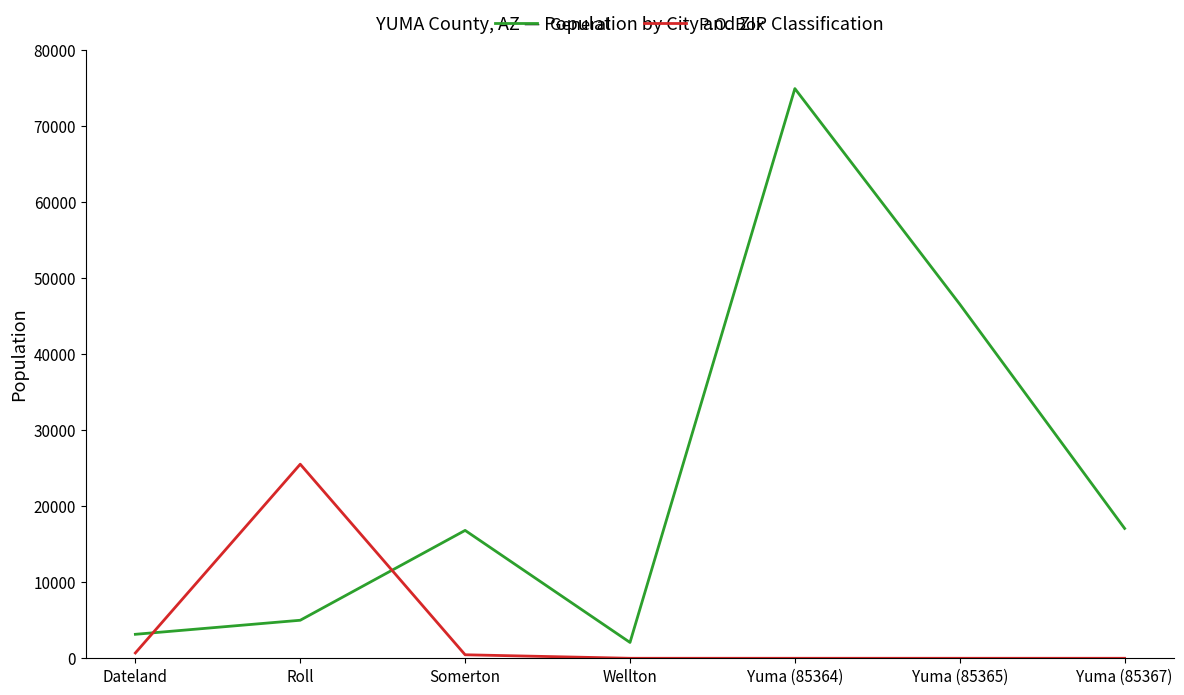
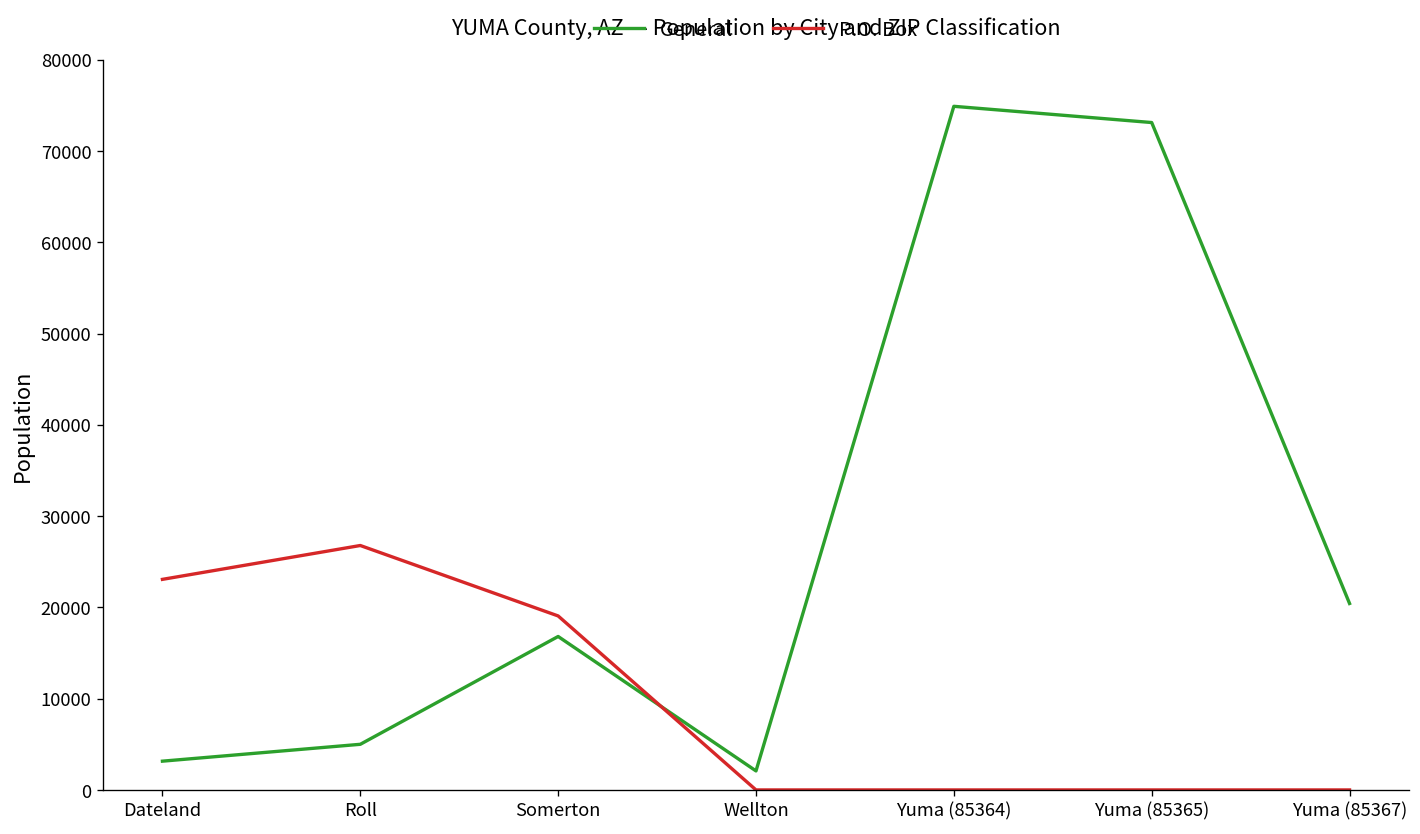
  {
    "General": {
      "Dateland": 3000,
      "Roll": 5000,
      "Somerton": 17000,
      "Wellton": 2000,
      "Yuma (85364)": 75000,
-     "Yuma (85365)": 47000,
-     "Yuma (85367)": 17000
+     "Yuma (85365)": 73000,
+     "Yuma (85367)": 20000
    },
    "P.O. Box": {
-     "Dateland": 1000,
-     "Roll": 26000,
-     "Somerton": 0,
+     "Dateland": 23000,
+     "Roll": 27000,
+     "Somerton": 19000,
      "Wellton": 0,
      "Yuma (85364)": 0,
      "Yuma (85365)": 0,
      "Yuma (85367)": 0
    }
  }
